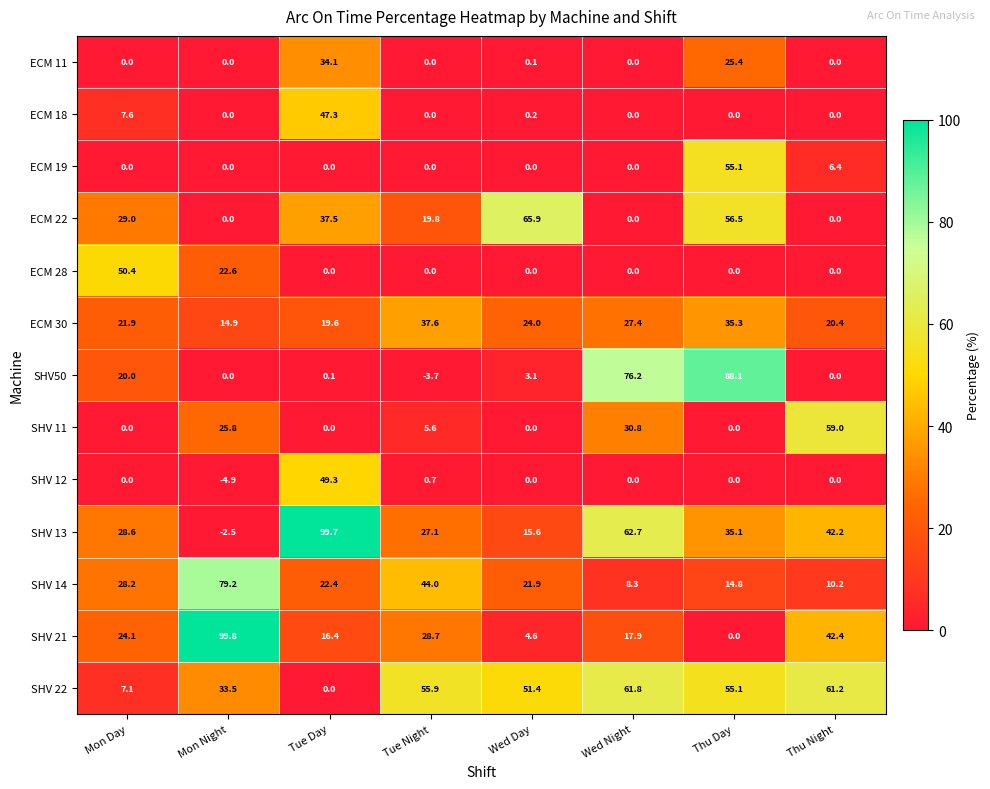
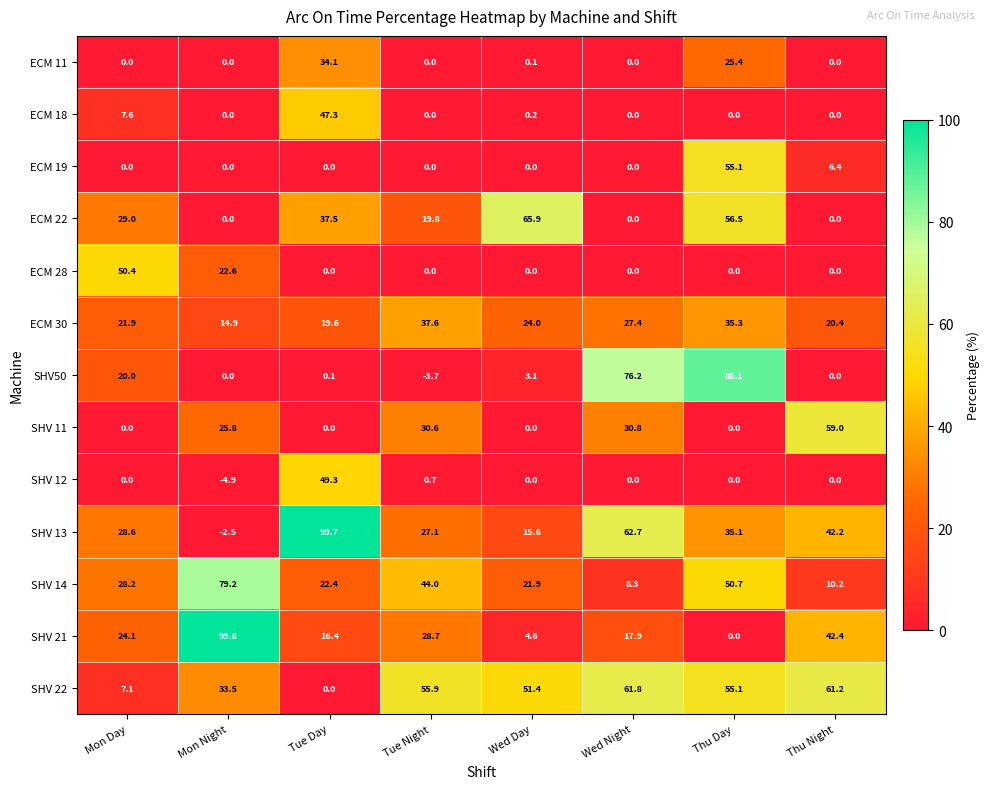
  {
    "ECM 11": {
      "Mon Day": 0.0,
      "Mon Night": 0.0,
      "Tue Day": 34.1,
      "Tue Night": 0.0,
      "Wed Day": 0.1,
      "Wed Night": 0.0,
      "Thu Day": 25.4,
      "Thu Night": 0.0
    },
    "ECM 18": {
      "Mon Day": 7.6,
      "Mon Night": 0.0,
      "Tue Day": 47.3,
      "Tue Night": 0.0,
      "Wed Day": 0.2,
      "Wed Night": 0.0,
      "Thu Day": 0.0,
      "Thu Night": 0.0
    },
    "ECM 19": {
      "Mon Day": 0.0,
      "Mon Night": 0.0,
      "Tue Day": 0.0,
      "Tue Night": 0.0,
      "Wed Day": 0.0,
      "Wed Night": 0.0,
      "Thu Day": 55.1,
      "Thu Night": 6.4
    },
    "ECM 22": {
      "Mon Day": 29.0,
      "Mon Night": 0.0,
      "Tue Day": 37.5,
      "Tue Night": 19.8,
      "Wed Day": 65.9,
      "Wed Night": 0.0,
      "Thu Day": 56.5,
      "Thu Night": 0.0
    },
    "ECM 28": {
      "Mon Day": 50.4,
      "Mon Night": 22.6,
      "Tue Day": 0.0,
      "Tue Night": 0.0,
      "Wed Day": 0.0,
      "Wed Night": 0.0,
      "Thu Day": 0.0,
      "Thu Night": 0.0
    },
    "ECM 30": {
      "Mon Day": 21.9,
      "Mon Night": 14.9,
      "Tue Day": 19.6,
      "Tue Night": 37.6,
      "Wed Day": 24.0,
      "Wed Night": 27.4,
      "Thu Day": 35.3,
      "Thu Night": 20.4
    },
    "SHV50": {
      "Mon Day": 20.0,
      "Mon Night": 0.0,
      "Tue Day": 0.1,
      "Tue Night": -3.7,
      "Wed Day": 3.1,
      "Wed Night": 76.2,
      "Thu Day": 88.1,
      "Thu Night": 0.0
    },
    "SHV 11": {
      "Mon Day": 0.0,
      "Mon Night": 25.8,
      "Tue Day": 0.0,
-     "Tue Night": 5.6,
+     "Tue Night": 30.6,
      "Wed Day": 0.0,
      "Wed Night": 30.8,
      "Thu Day": 0.0,
      "Thu Night": 59.0
    },
    "SHV 12": {
      "Mon Day": 0.0,
      "Mon Night": -4.9,
      "Tue Day": 49.3,
      "Tue Night": 0.7,
      "Wed Day": 0.0,
      "Wed Night": 0.0,
      "Thu Day": 0.0,
      "Thu Night": 0.0
    },
    "SHV 13": {
      "Mon Day": 28.6,
      "Mon Night": -2.5,
      "Tue Day": 99.7,
      "Tue Night": 27.1,
      "Wed Day": 15.6,
      "Wed Night": 62.7,
      "Thu Day": 35.1,
      "Thu Night": 42.2
    },
    "SHV 14": {
      "Mon Day": 28.2,
      "Mon Night": 79.2,
      "Tue Day": 22.4,
      "Tue Night": 44.0,
      "Wed Day": 21.9,
      "Wed Night": 8.3,
-     "Thu Day": 14.8,
+     "Thu Day": 50.7,
      "Thu Night": 10.2
    },
    "SHV 21": {
      "Mon Day": 24.1,
      "Mon Night": 99.8,
      "Tue Day": 16.4,
      "Tue Night": 28.7,
      "Wed Day": 4.6,
      "Wed Night": 17.9,
      "Thu Day": 0.0,
      "Thu Night": 42.4
    },
    "SHV 22": {
      "Mon Day": 7.1,
      "Mon Night": 33.5,
      "Tue Day": 0.0,
      "Tue Night": 55.9,
      "Wed Day": 51.4,
      "Wed Night": 61.8,
      "Thu Day": 55.1,
      "Thu Night": 61.2
    }
  }
